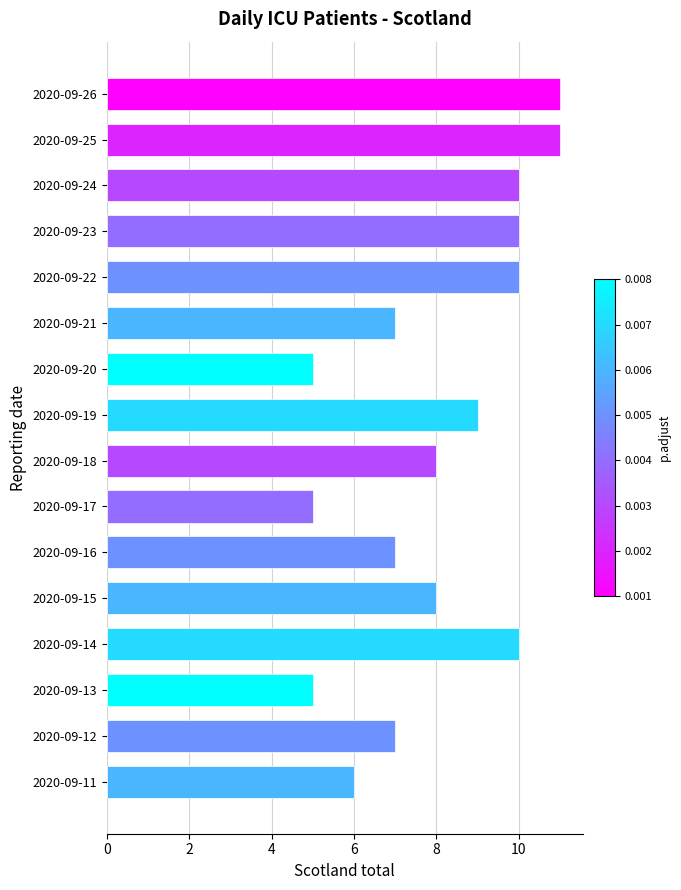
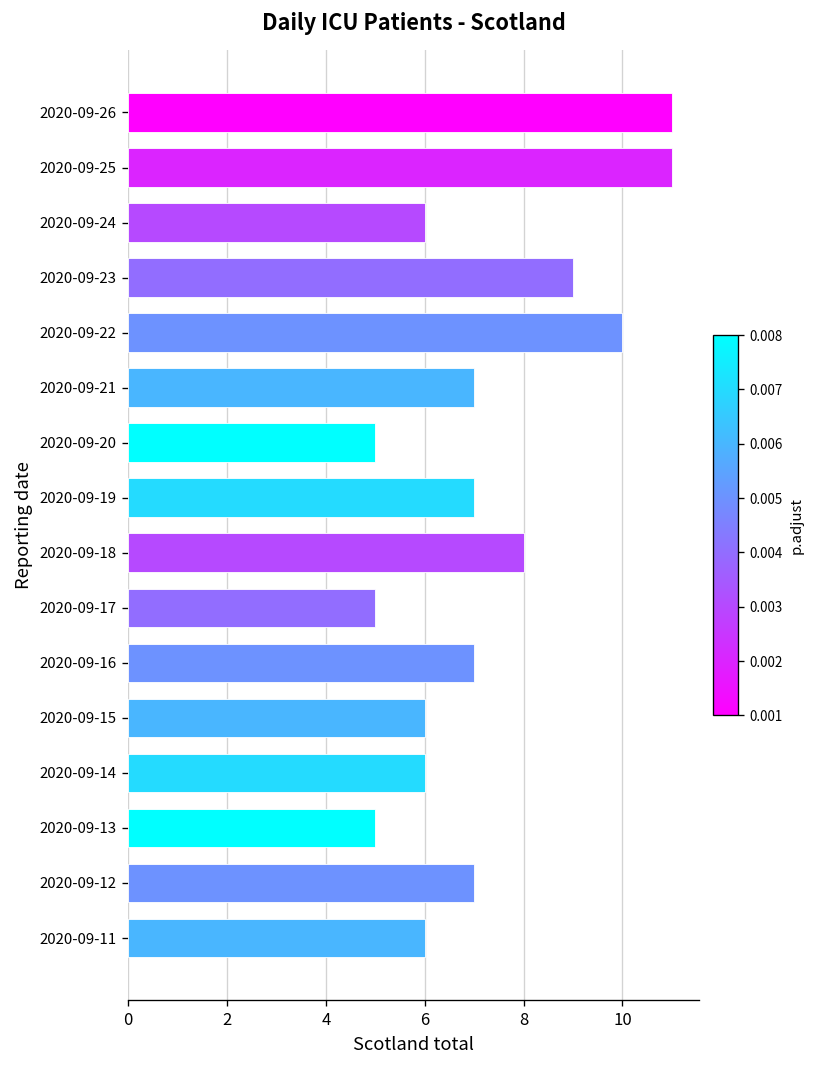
  {
    "2020-09-26": 11,
    "2020-09-25": 11,
-   "2020-09-24": 10,
-   "2020-09-23": 10,
+   "2020-09-24": 6,
+   "2020-09-23": 9,
    "2020-09-22": 10,
    "2020-09-21": 7,
    "2020-09-20": 5,
-   "2020-09-19": 9,
+   "2020-09-19": 7,
    "2020-09-18": 8,
    "2020-09-17": 5,
    "2020-09-16": 7,
-   "2020-09-15": 8,
-   "2020-09-14": 10,
+   "2020-09-15": 6,
+   "2020-09-14": 6,
    "2020-09-13": 5,
    "2020-09-12": 7,
    "2020-09-11": 6
  }
